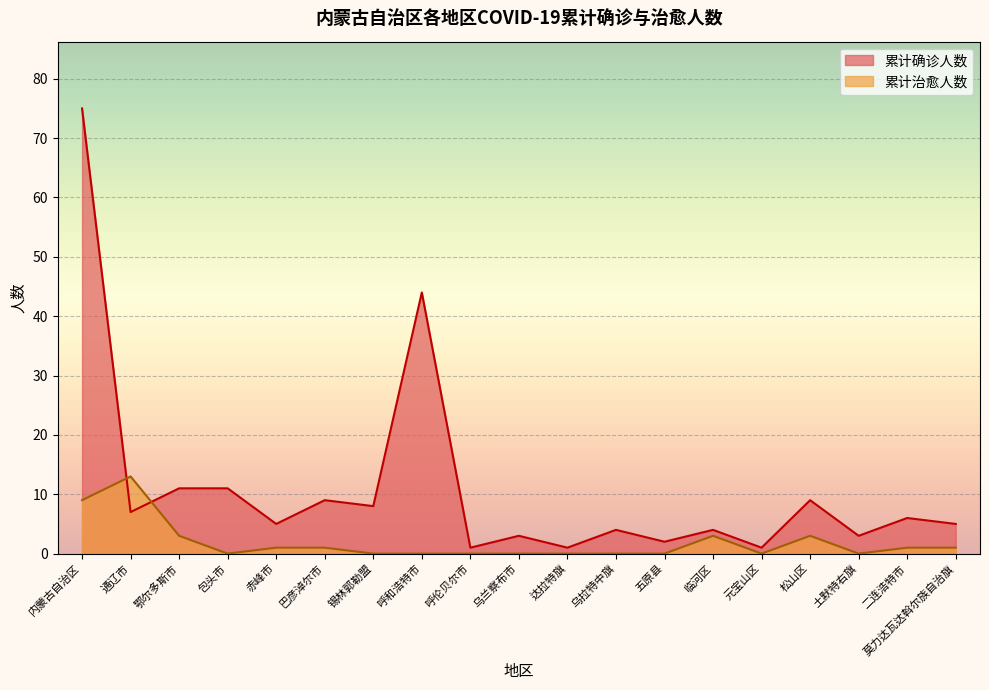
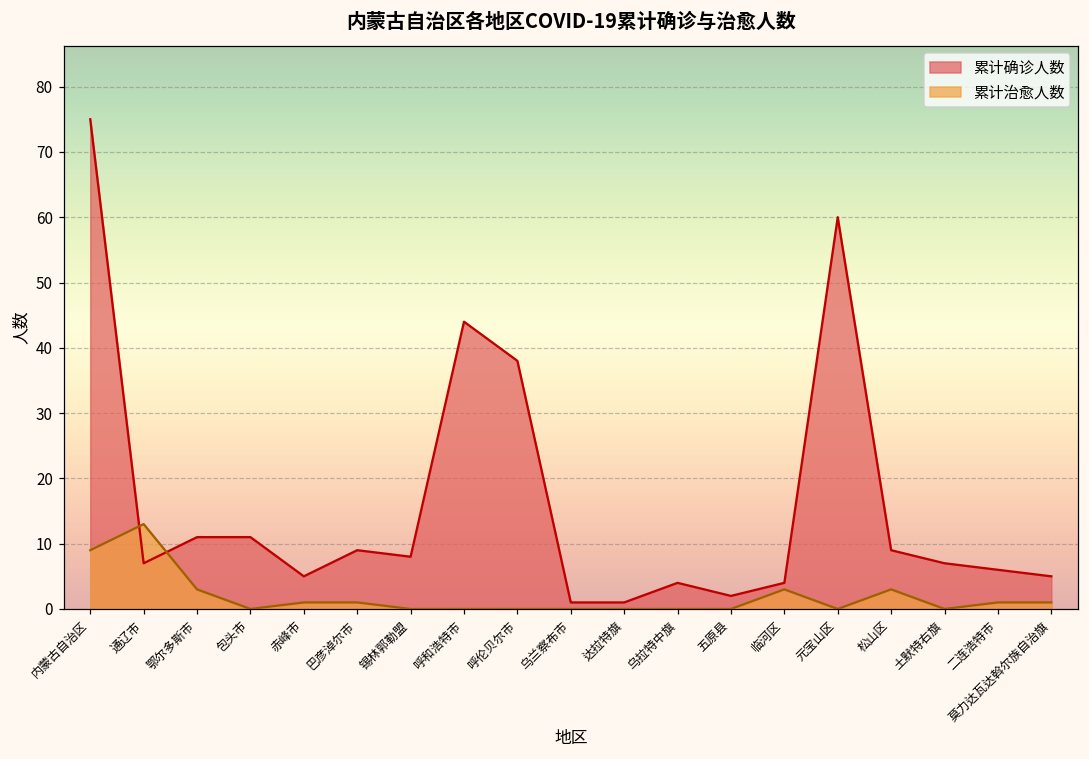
  {
    "累计确诊人数": {
      "内蒙古自治区": 75,
      "通辽市": 7,
      "鄂尔多斯市": 11,
      "包头市": 11,
      "赤峰市": 5,
      "巴彦淖尔市": 9,
      "锡林郭勒盟": 8,
      "呼和浩特市": 44,
-     "呼伦贝尔市": 1,
-     "乌兰察布市": 3,
+     "呼伦贝尔市": 38,
+     "乌兰察布市": 1,
      "达拉特旗": 1,
      "乌拉特中旗": 4,
      "五原县": 2,
      "临河区": 4,
-     "元宝山区": 1,
+     "元宝山区": 60,
      "松山区": 9,
-     "土默特右旗": 3,
+     "土默特右旗": 7,
      "二连浩特市": 6,
      "莫力达瓦达斡尔族自治旗": 5
    },
    "累计治愈人数": {
      "内蒙古自治区": 9,
      "通辽市": 13,
      "鄂尔多斯市": 3,
      "包头市": 0,
      "赤峰市": 1,
      "巴彦淖尔市": 1,
      "锡林郭勒盟": 0,
      "呼和浩特市": 0,
      "呼伦贝尔市": 0,
      "乌兰察布市": 0,
      "达拉特旗": 0,
      "乌拉特中旗": 0,
      "五原县": 0,
      "临河区": 3,
      "元宝山区": 0,
      "松山区": 3,
      "土默特右旗": 0,
      "二连浩特市": 1,
      "莫力达瓦达斡尔族自治旗": 1
    }
  }
